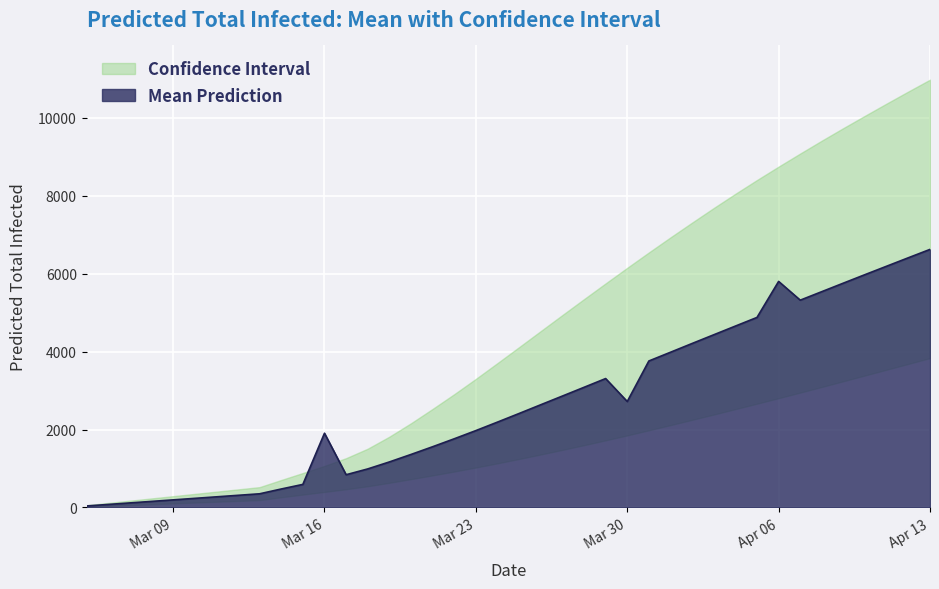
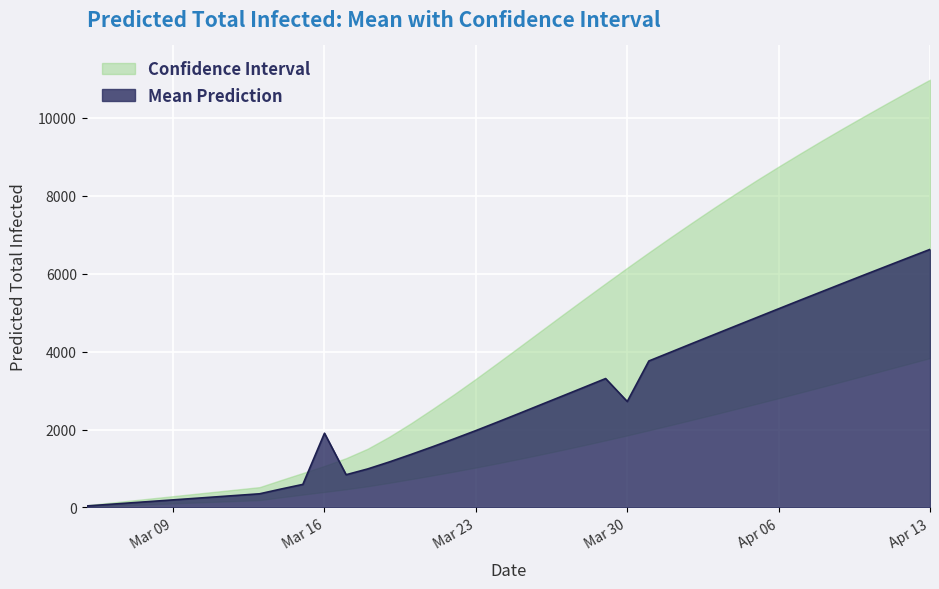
  {
    "Mean Prediction": {
      "Mar 09": 200,
      "Mar 16": 1900,
      "Mar 23": 2000,
      "Mar 30": 2700,
-     "Apr 06": 5800,
+     "Apr 06": 5100,
      "Apr 13": 6600
    }
  }
